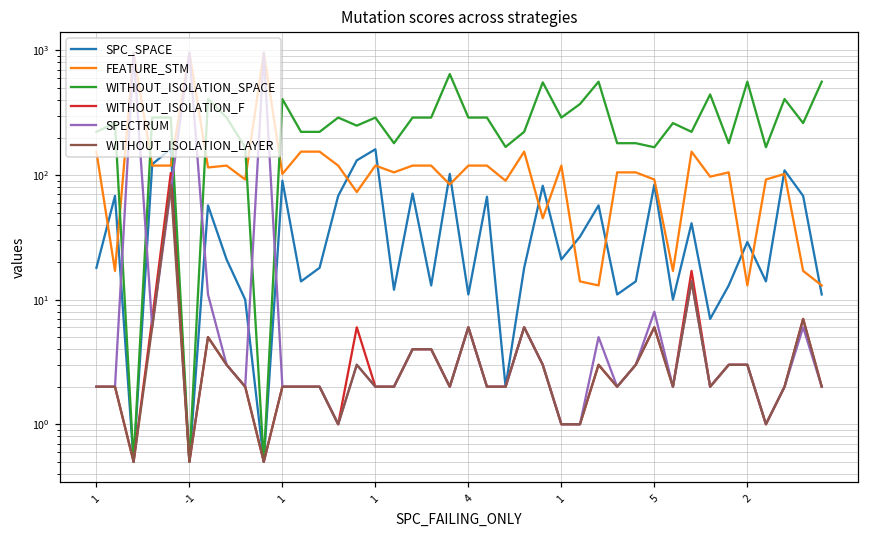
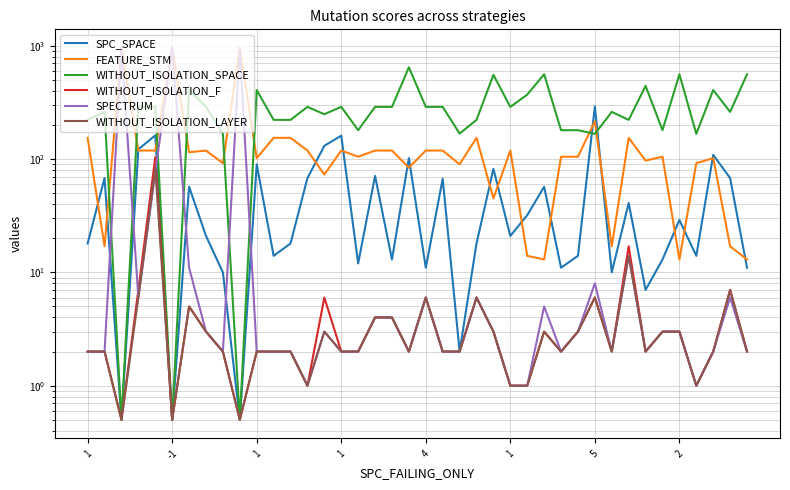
  {
    "SPC_SPACE": {
-     "5": 80
+     "5": 290
    },
    "FEATURE_STM": {
-     "5": 90
+     "5": 220
    },
    "WITHOUT_ISOLATION_SPACE": {
      "5": 170
    },
    "SPECTRUM": {
      "5": 8
    }
  }
